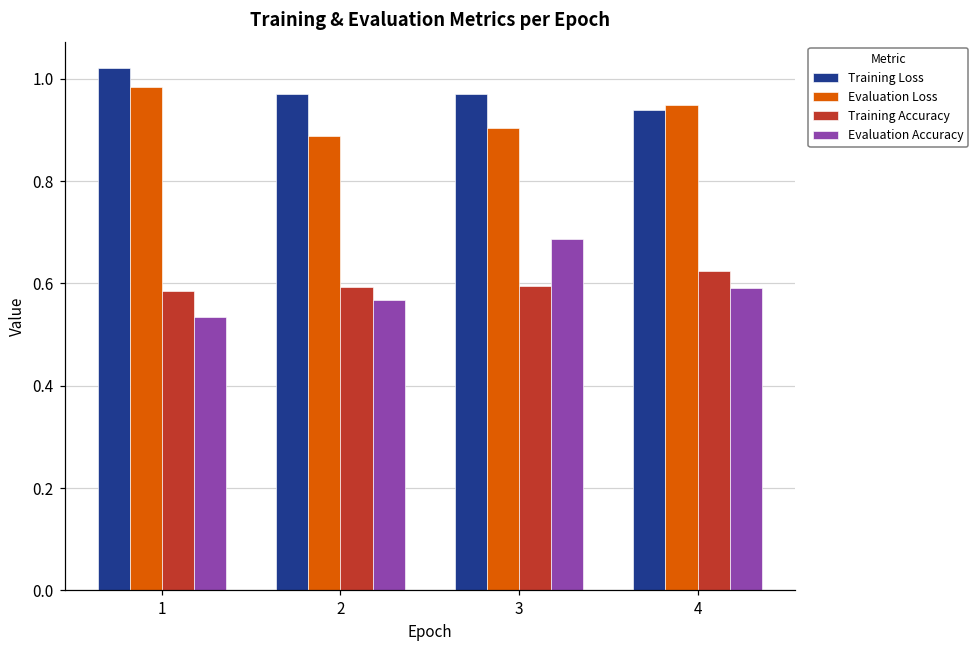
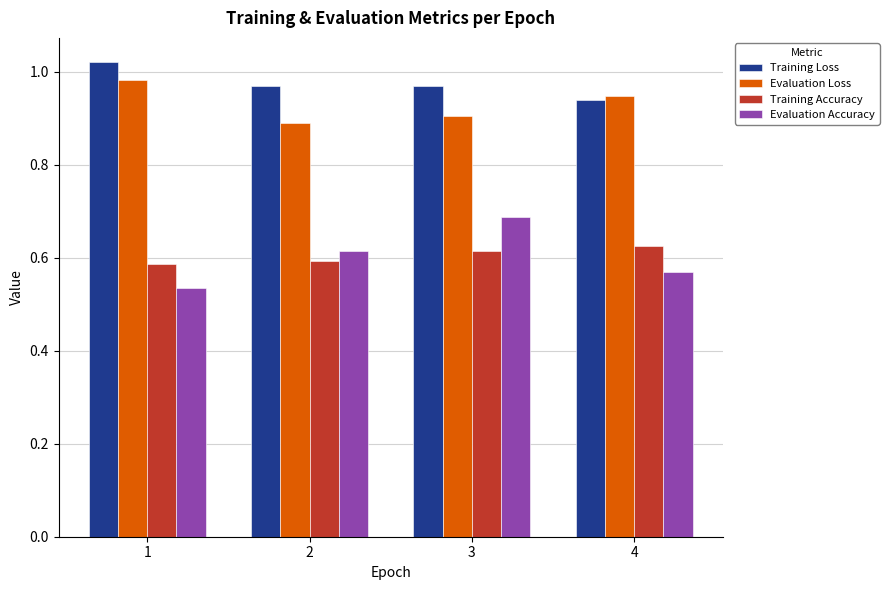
  {
    "Training Loss": {
      "1": 1.02,
      "2": 0.97,
      "3": 0.97,
      "4": 0.94
    },
    "Evaluation Loss": {
      "1": 0.98,
      "2": 0.89,
      "3": 0.90,
      "4": 0.95
    },
    "Training Accuracy": {
      "1": 0.59,
      "2": 0.59,
-     "3": 0.59,
+     "3": 0.61,
      "4": 0.62
    },
    "Evaluation Accuracy": {
      "1": 0.53,
-     "2": 0.57,
+     "2": 0.61,
      "3": 0.69,
-     "4": 0.59
+     "4": 0.57
    }
  }
